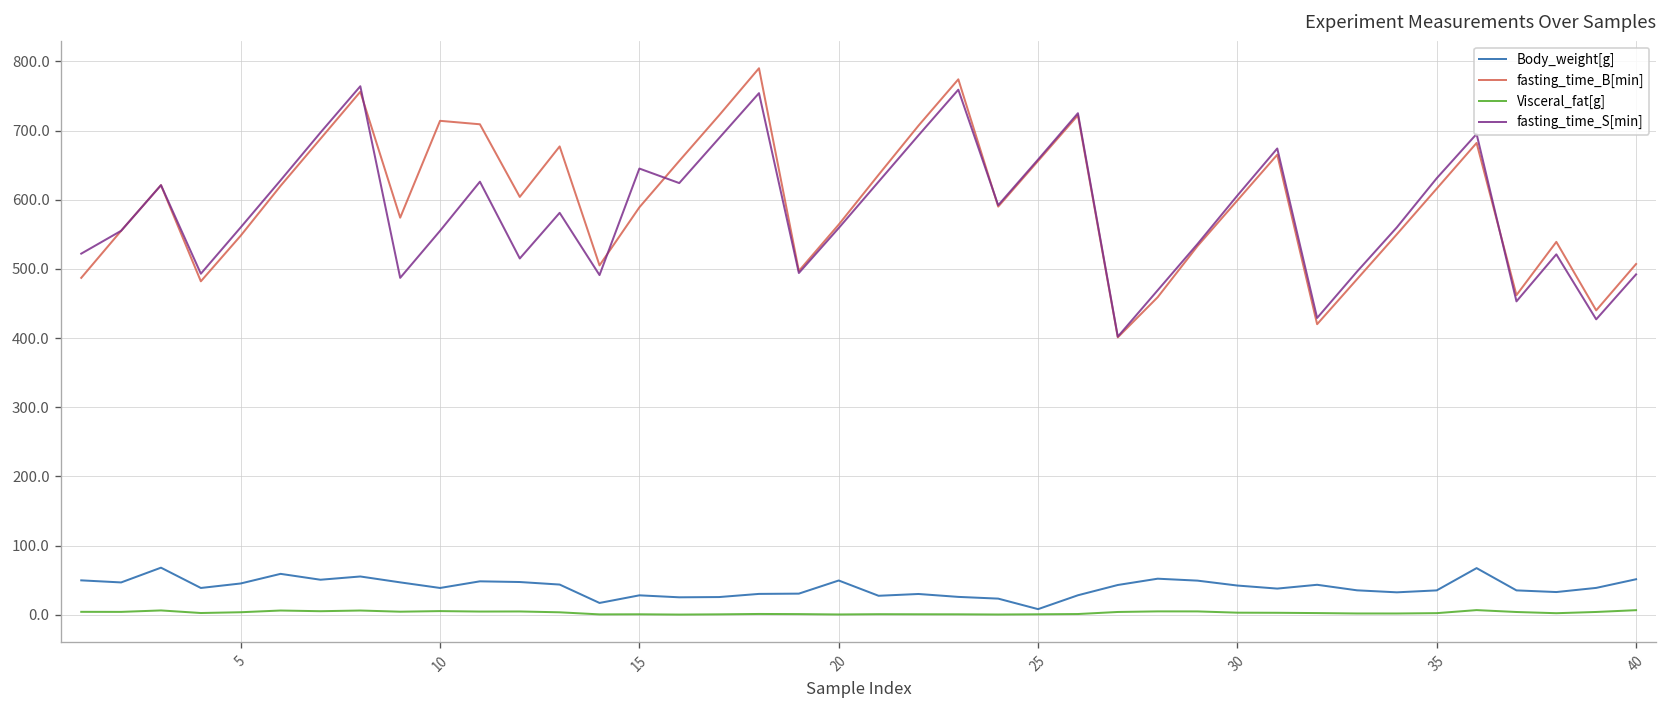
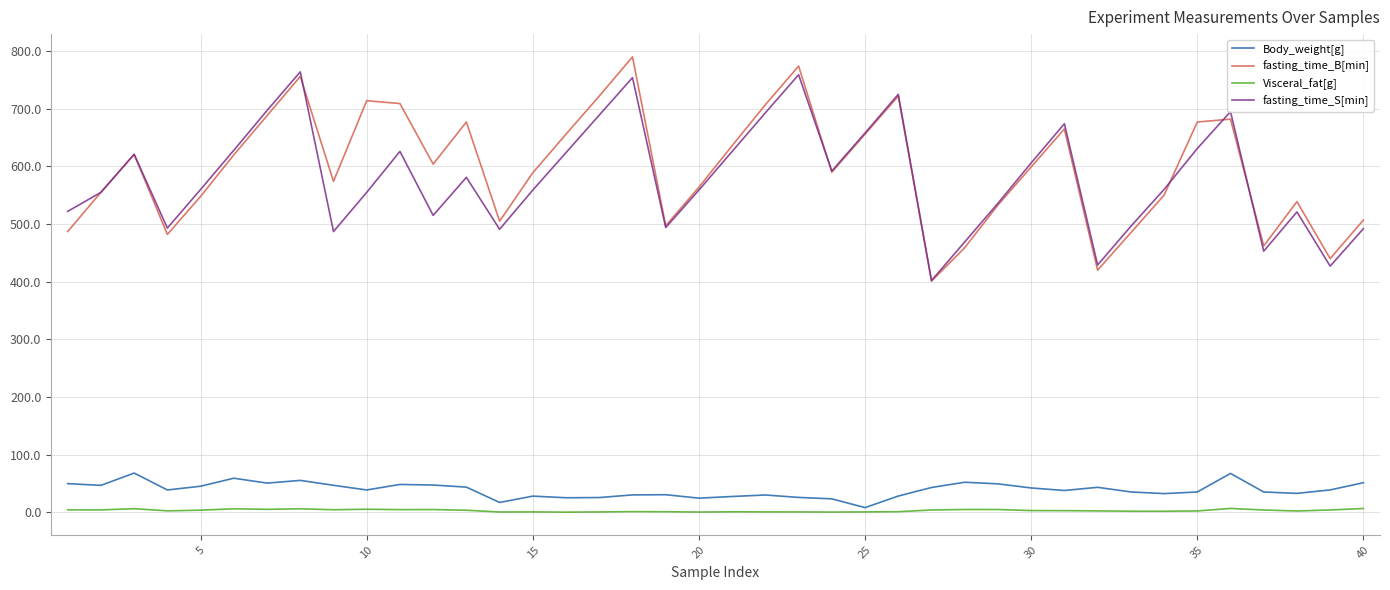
  {
    "Body_weight[g]": {
      "5": 50,
      "10": 40,
      "15": 30,
-     "20": 50,
+     "20": 20,
      "25": 10,
      "30": 40,
      "35": 40,
      "40": 50
    },
    "fasting_time_B[min]": {
      "5": 550,
      "10": 710,
      "15": 590,
      "20": 560,
      "30": 600,
-     "35": 620,
+     "35": 680,
      "40": 510
    },
    "Visceral_fat[g]": {
      "5": 0,
      "10": 10,
      "15": 0,
      "20": 0,
      "25": 0,
      "30": 0,
      "35": 0,
      "40": 10
    },
    "fasting_time_S[min]": {
      "5": 560,
      "10": 560,
-     "15": 650,
+     "15": 560,
      "20": 560,
      "30": 610,
      "35": 630,
      "40": 490
    }
  }
